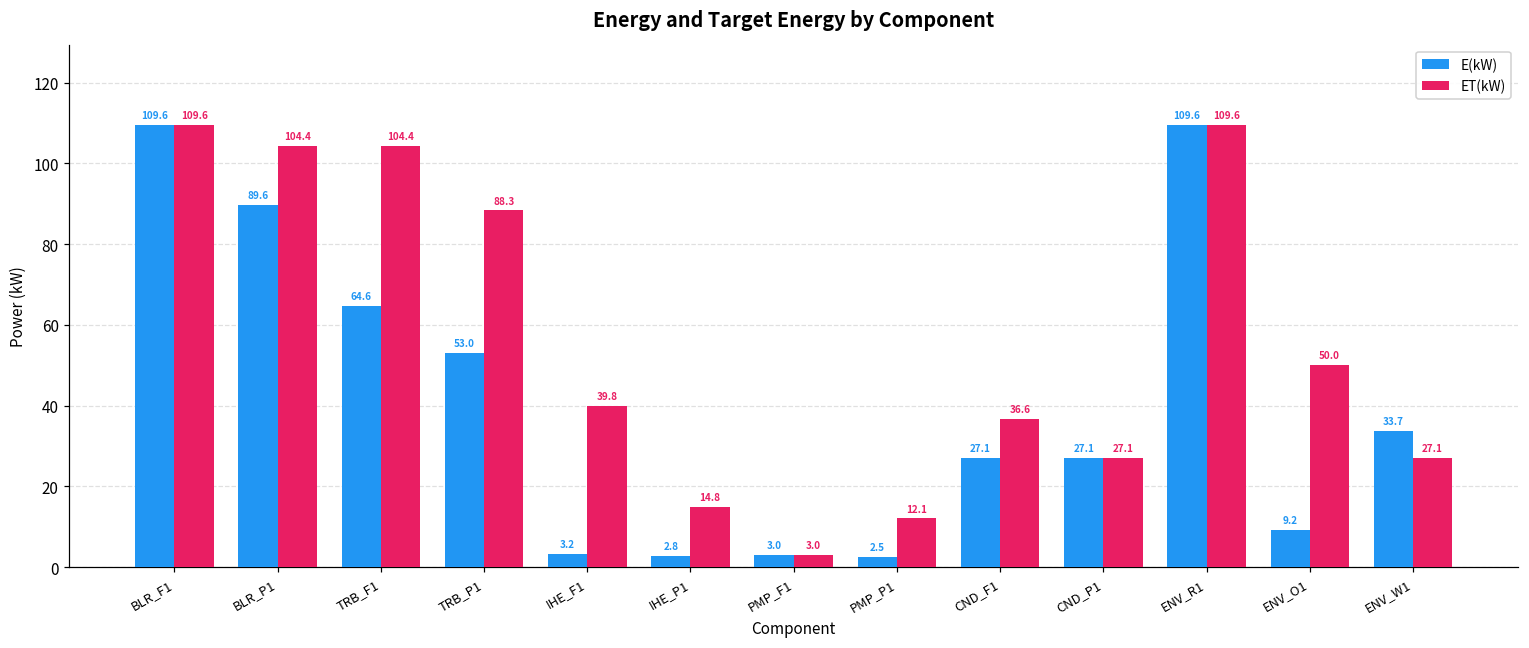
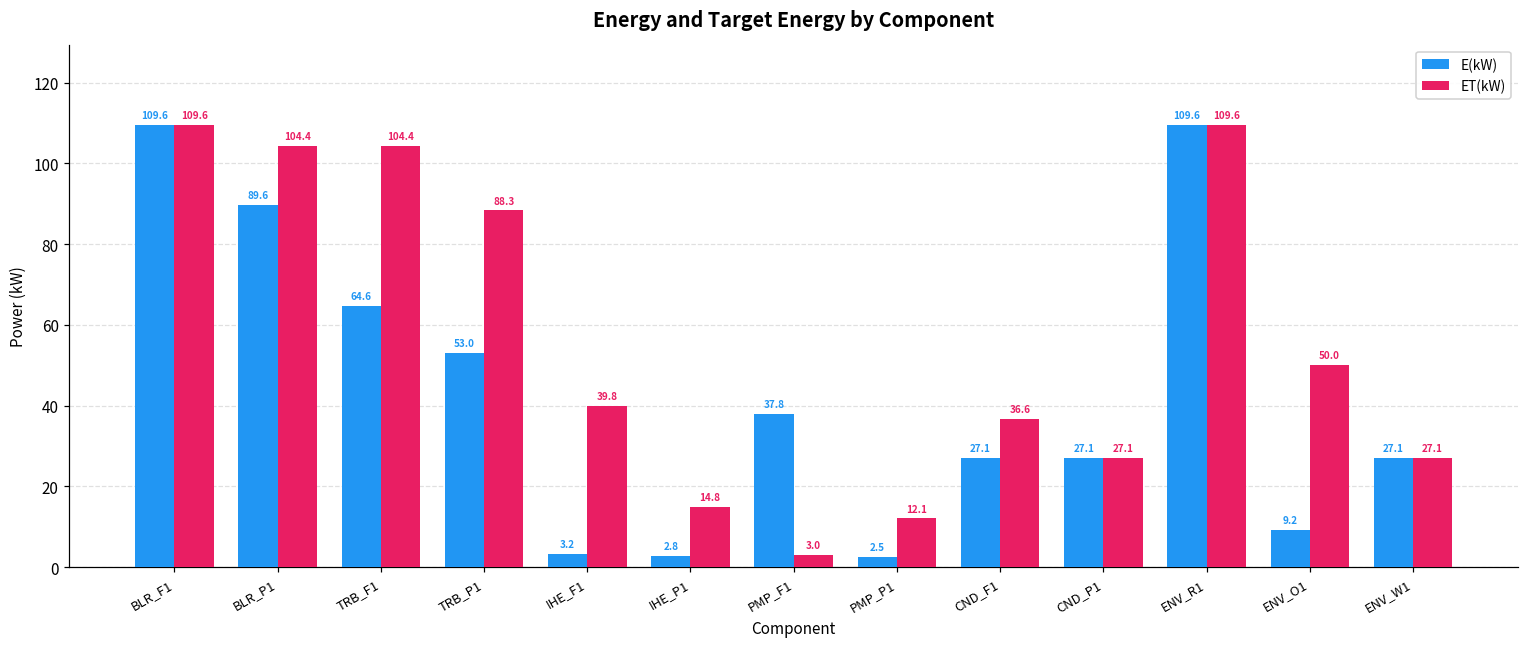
  {
    "E(kW)": {
      "BLR_F1": 109.6,
      "BLR_P1": 89.6,
      "TRB_F1": 64.6,
      "TRB_P1": 53.0,
      "IHE_F1": 3.2,
      "IHE_P1": 2.8,
-     "PMP_F1": 3.0,
+     "PMP_F1": 37.8,
      "PMP_P1": 2.5,
      "CND_F1": 27.1,
      "CND_P1": 27.1,
      "ENV_R1": 109.6,
      "ENV_O1": 9.2,
-     "ENV_W1": 33.7
+     "ENV_W1": 27.1
    },
    "ET(kW)": {
      "BLR_F1": 109.6,
      "BLR_P1": 104.4,
      "TRB_F1": 104.4,
      "TRB_P1": 88.3,
      "IHE_F1": 39.8,
      "IHE_P1": 14.8,
      "PMP_F1": 3.0,
      "PMP_P1": 12.1,
      "CND_F1": 36.6,
      "CND_P1": 27.1,
      "ENV_R1": 109.6,
      "ENV_O1": 50.0,
      "ENV_W1": 27.1
    }
  }
